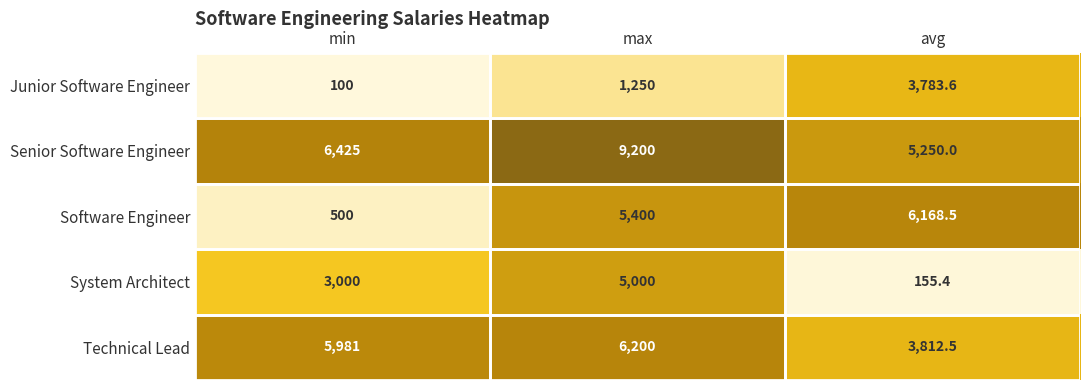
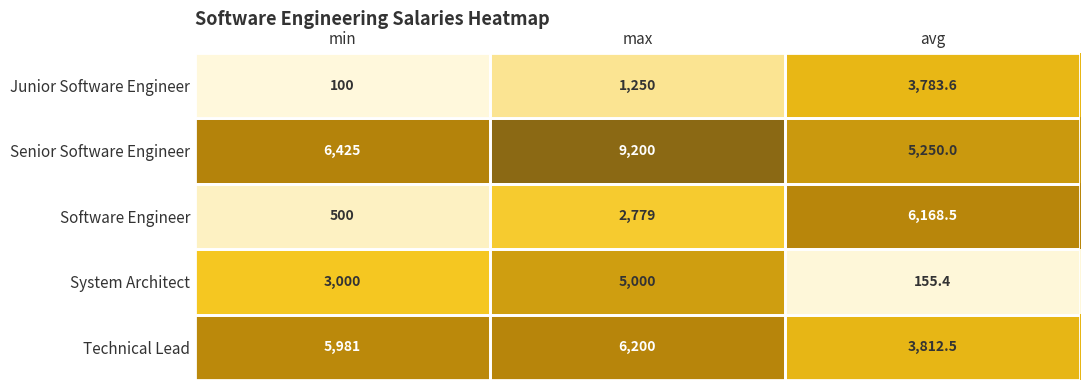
  {
    "Junior Software Engineer": {
      "min": "100",
      "max": "1,250",
      "avg": "3,783.6"
    },
    "Senior Software Engineer": {
      "min": "6,425",
      "max": "9,200",
      "avg": "5,250.0"
    },
    "Software Engineer": {
      "min": "500",
-     "max": "5,400",
+     "max": "2,779",
      "avg": "6,168.5"
    },
    "System Architect": {
      "min": "3,000",
      "max": "5,000",
      "avg": "155.4"
    },
    "Technical Lead": {
      "min": "5,981",
      "max": "6,200",
      "avg": "3,812.5"
    }
  }
